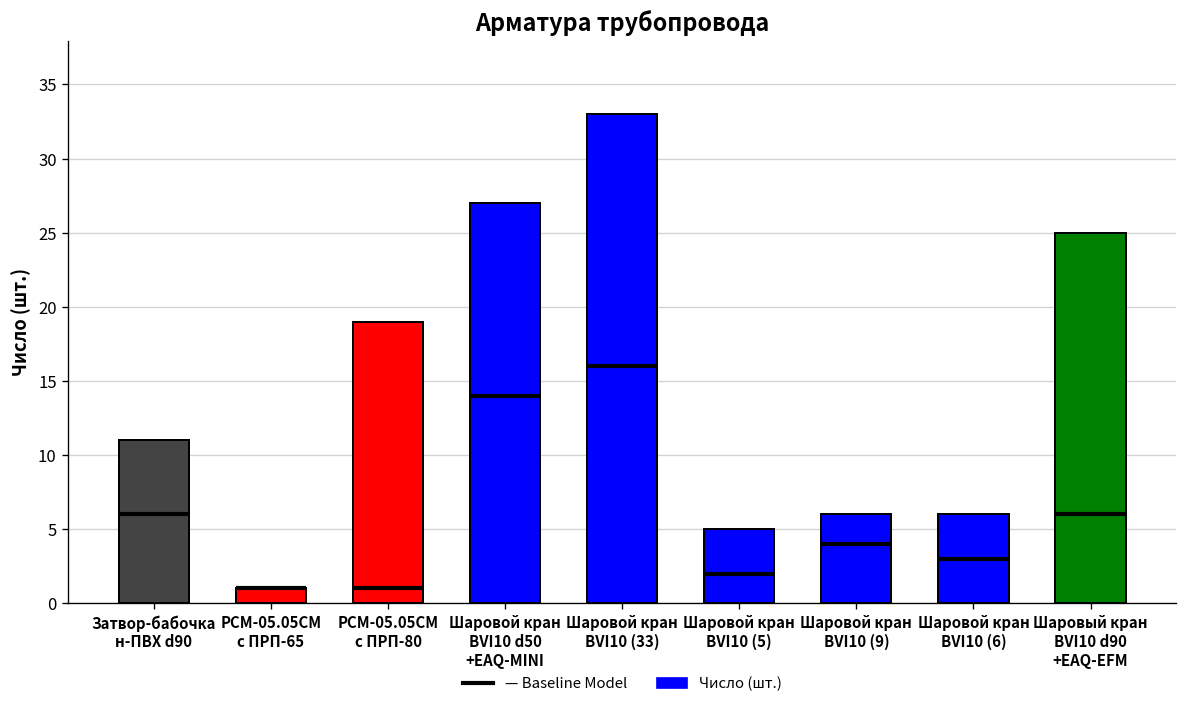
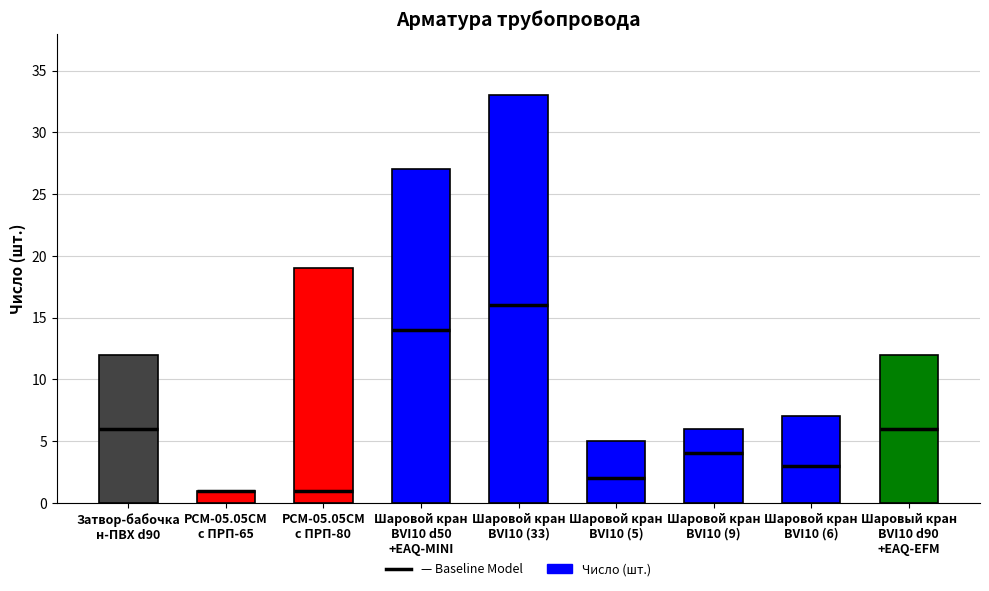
  {
-   "Затвор-бабочка н-ПВХ d90": 11,
+   "Затвор-бабочка н-ПВХ d90": 12,
    "РСМ-05.05СМ с ПРП-65": 1,
    "РСМ-05.05СМ с ПРП-80": 19,
    "Шаровой кран BVI10 d50 +EAQ-MINI": 27,
    "Шаровой кран BVI10 (33)": 33,
    "Шаровой кран BVI10 (5)": 5,
    "Шаровой кран BVI10 (9)": 6,
-   "Шаровой кран BVI10 (6)": 6,
-   "Шаровый кран BVI10 d90 +EAQ-EFM": 25
+   "Шаровой кран BVI10 (6)": 7,
+   "Шаровый кран BVI10 d90 +EAQ-EFM": 12
  }
